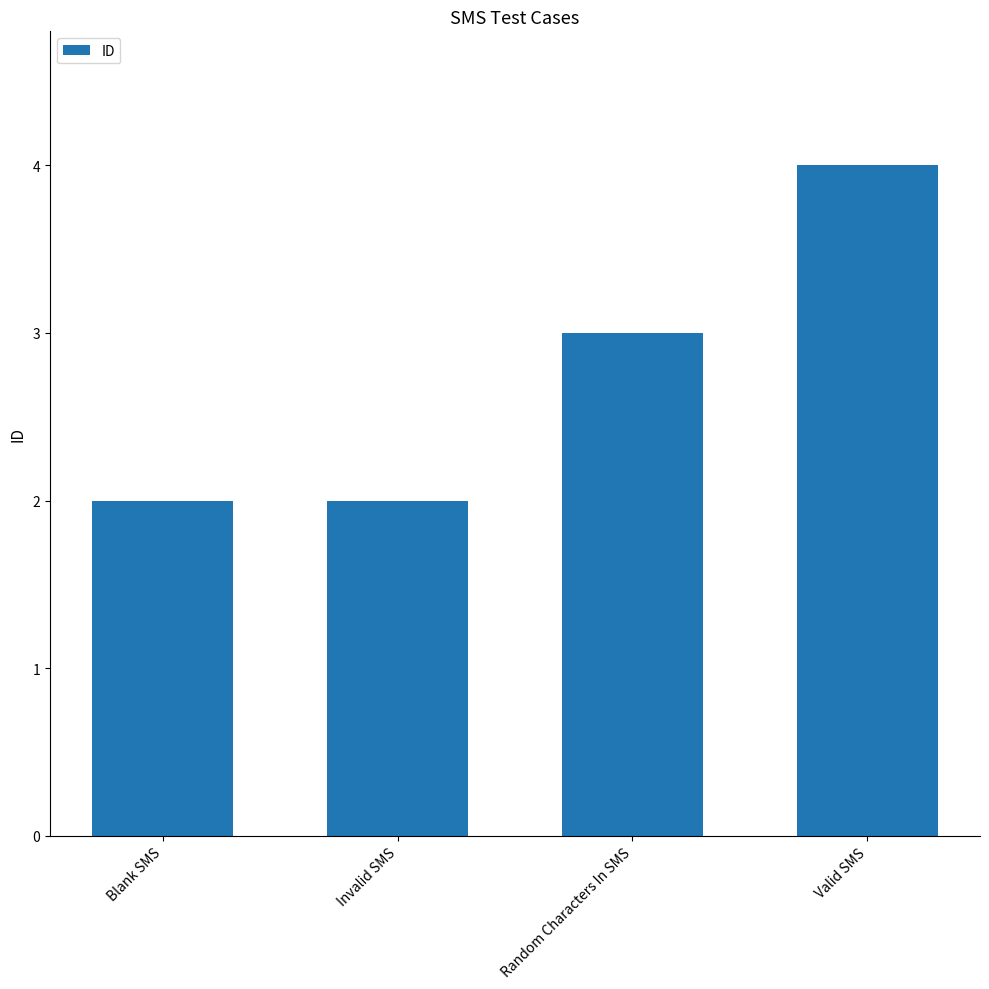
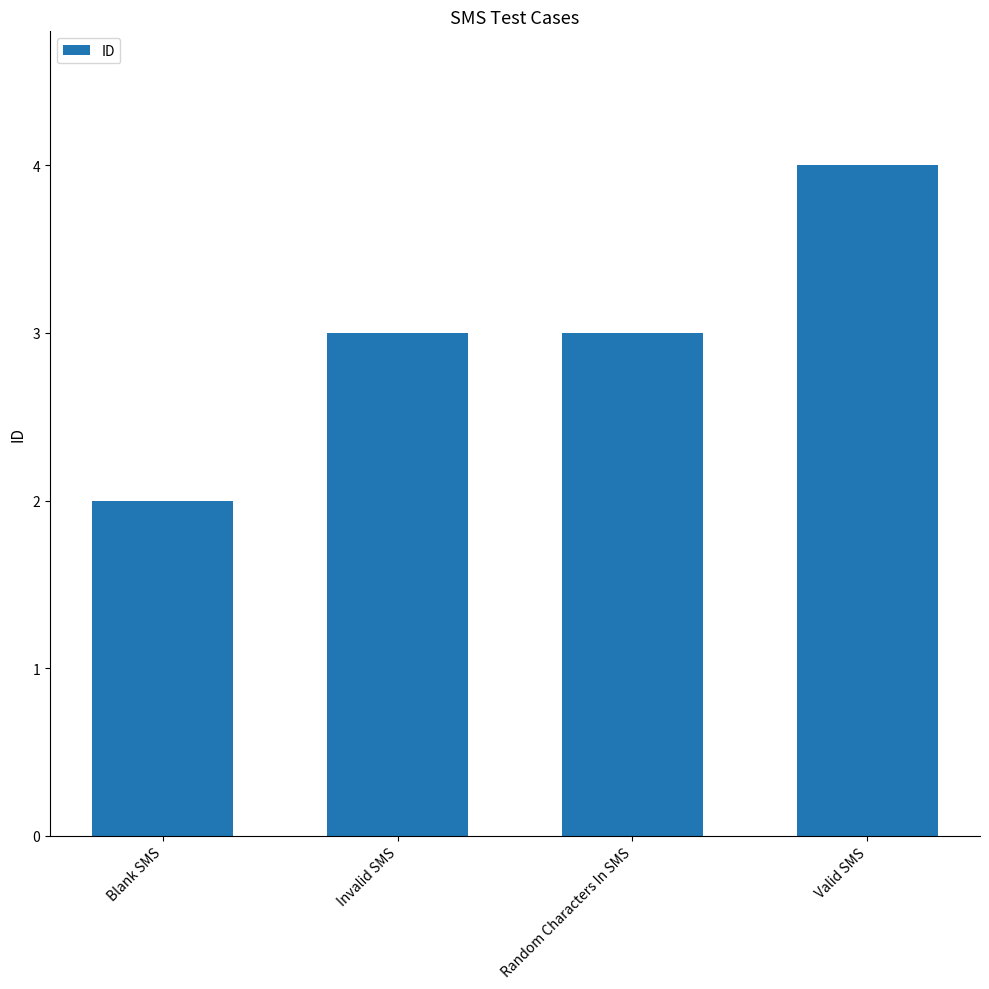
  {
    "Blank SMS": 2,
-   "Invalid SMS": 2,
+   "Invalid SMS": 3,
    "Random Characters In SMS": 3,
    "Valid SMS": 4
  }
